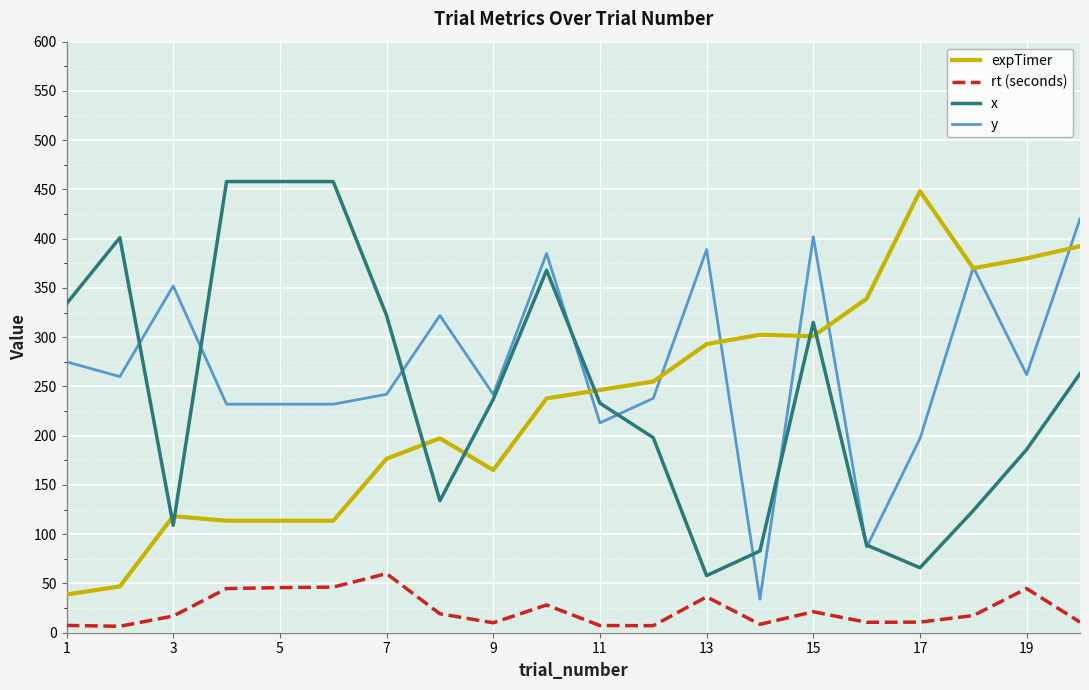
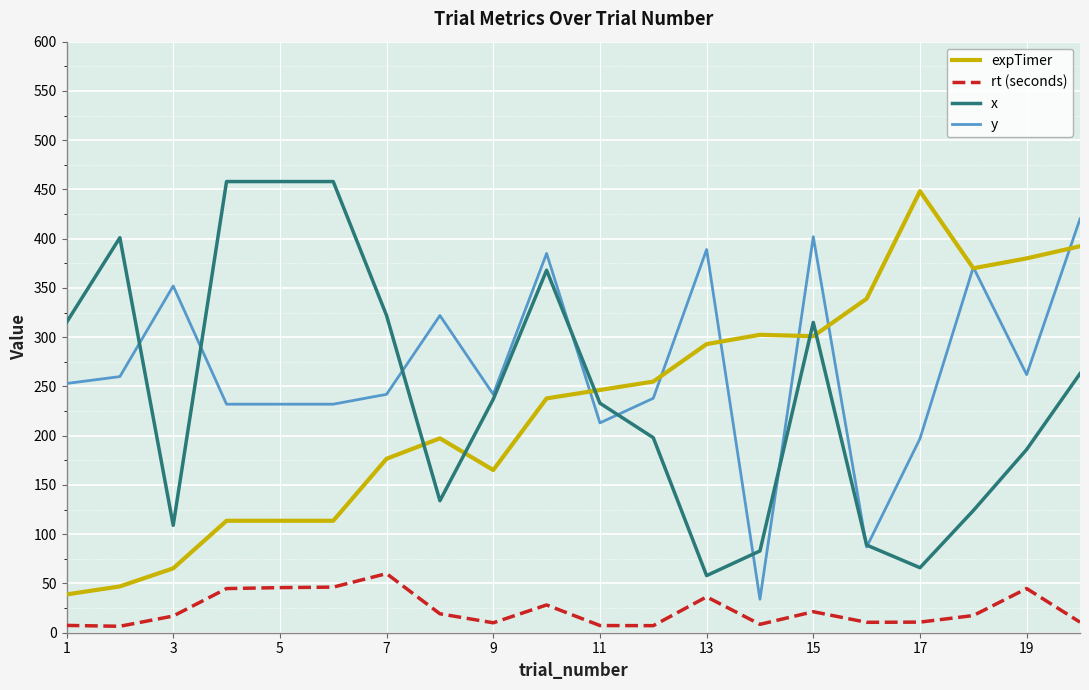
  {
    "expTimer": {
      "1": 40,
-     "3": 120,
+     "3": 70,
      "5": 110,
      "7": 180,
      "9": 170,
      "11": 250,
      "13": 290,
      "15": 300,
      "17": 450,
      "19": 380
    },
    "rt (seconds)": {
      "1": 10,
      "3": 20,
      "5": 50,
      "7": 60,
      "9": 10,
      "11": 10,
      "13": 40,
      "15": 20,
      "17": 10,
      "19": 40
    },
    "x": {
-     "1": 330,
+     "1": 320,
      "3": 110,
      "5": 460,
      "7": 320,
      "9": 240,
      "11": 230,
      "13": 60,
      "15": 320,
      "17": 70,
      "19": 190
    },
    "y": {
-     "1": 280,
+     "1": 250,
      "3": 350,
      "5": 230,
      "7": 240,
      "9": 240,
      "11": 210,
      "13": 390,
      "15": 400,
      "17": 200,
      "19": 260
    }
  }
